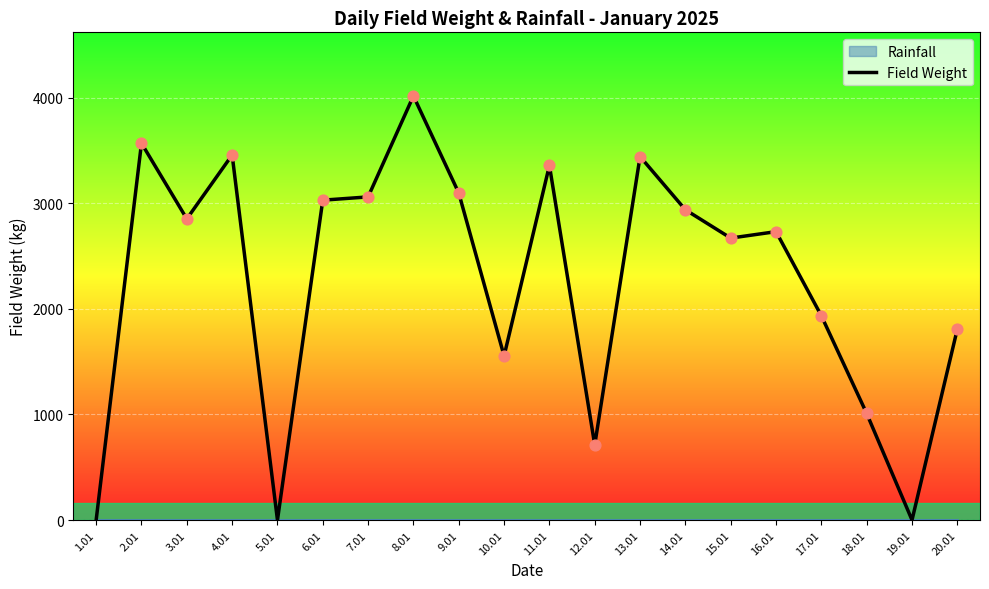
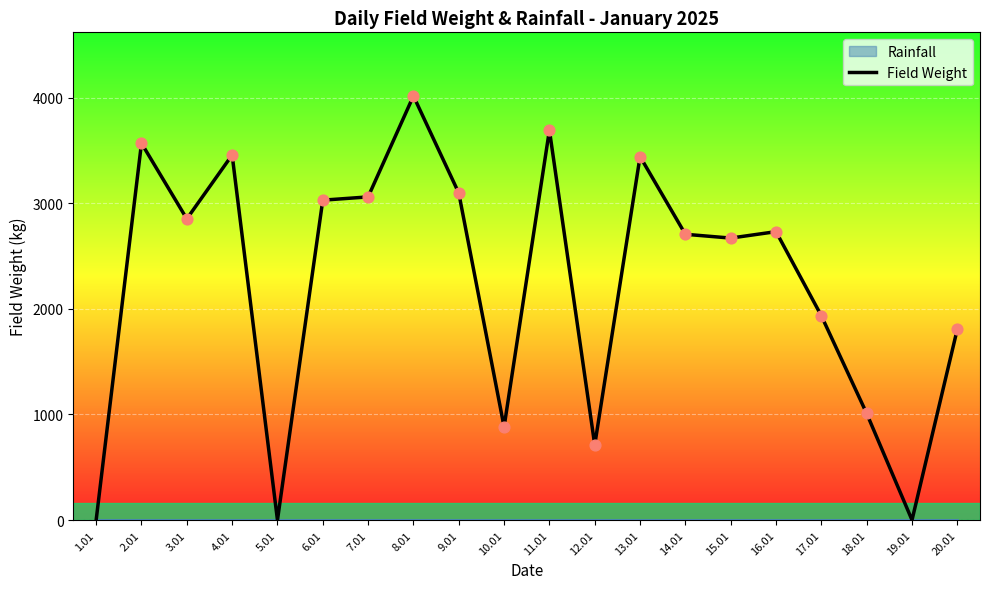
  {
    "Field Weight": {
-     "10.01": 1550,
-     "11.01": 3360,
-     "14.01": 2940
+     "10.01": 880,
+     "11.01": 3690,
+     "14.01": 2710
    }
  }
